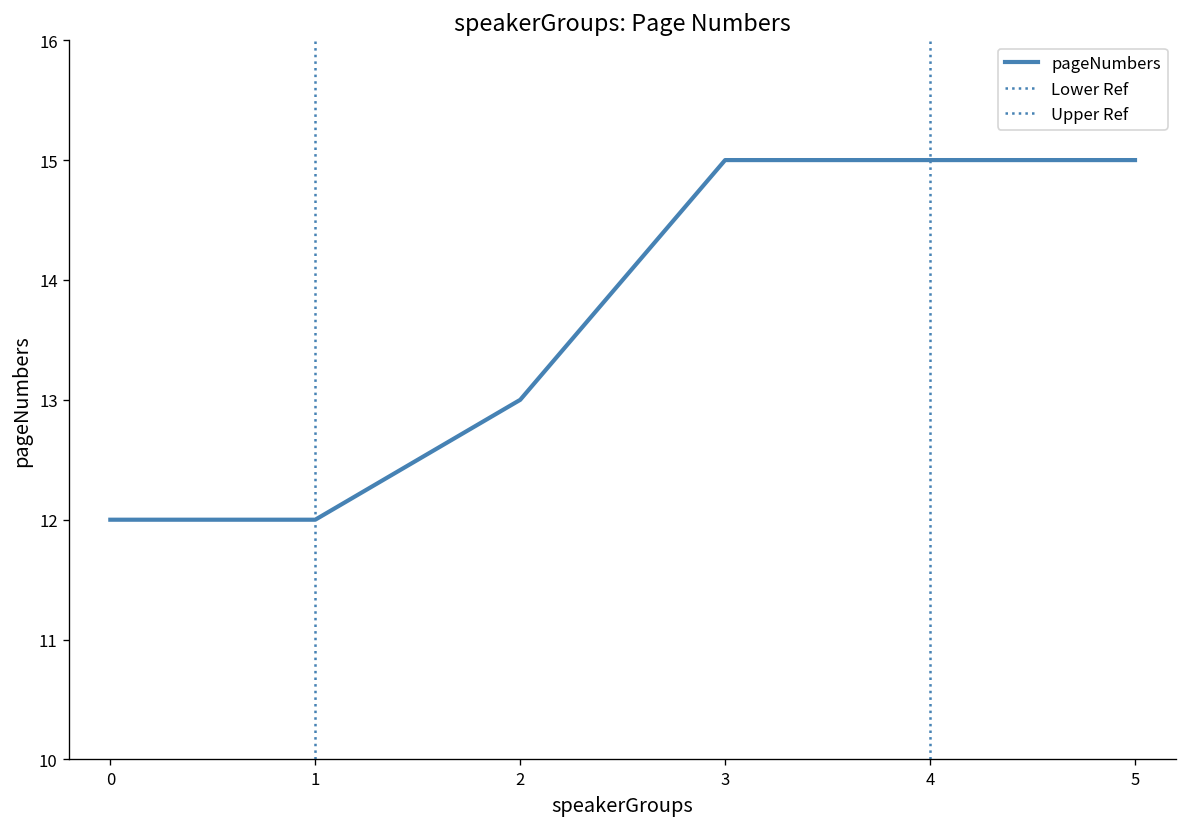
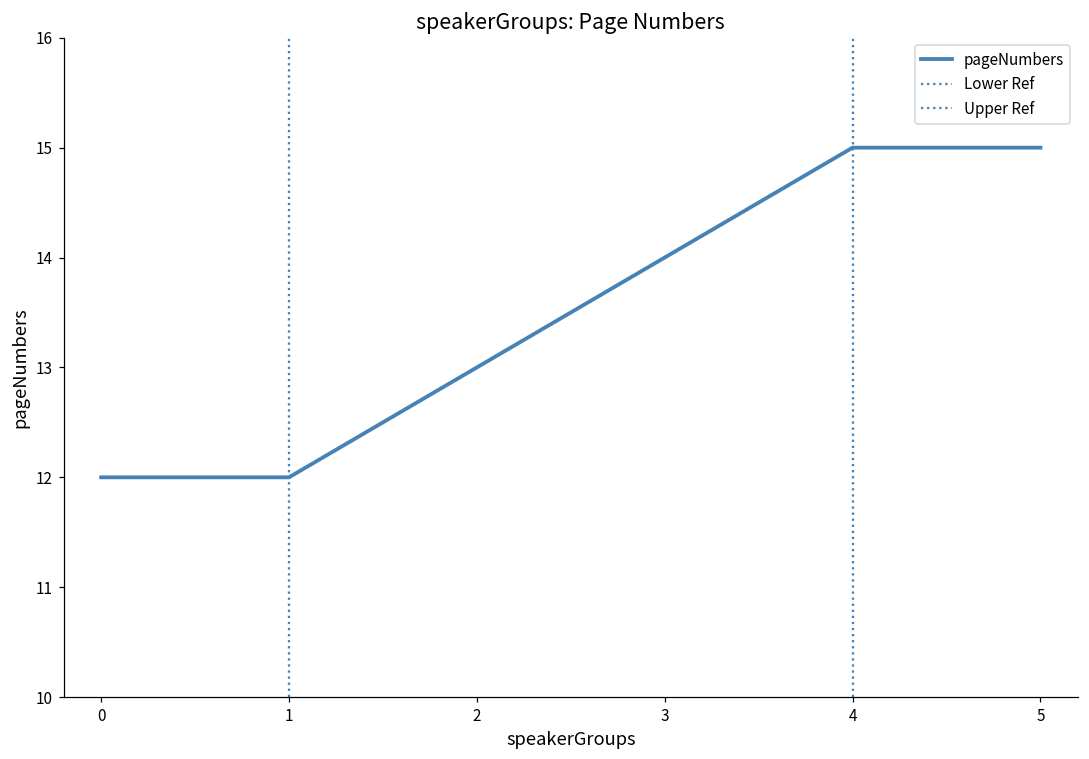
  {
    "0": 12,
    "1": 12,
    "2": 13,
-   "3": 15,
+   "3": 14,
    "4": 15,
    "5": 15
  }
